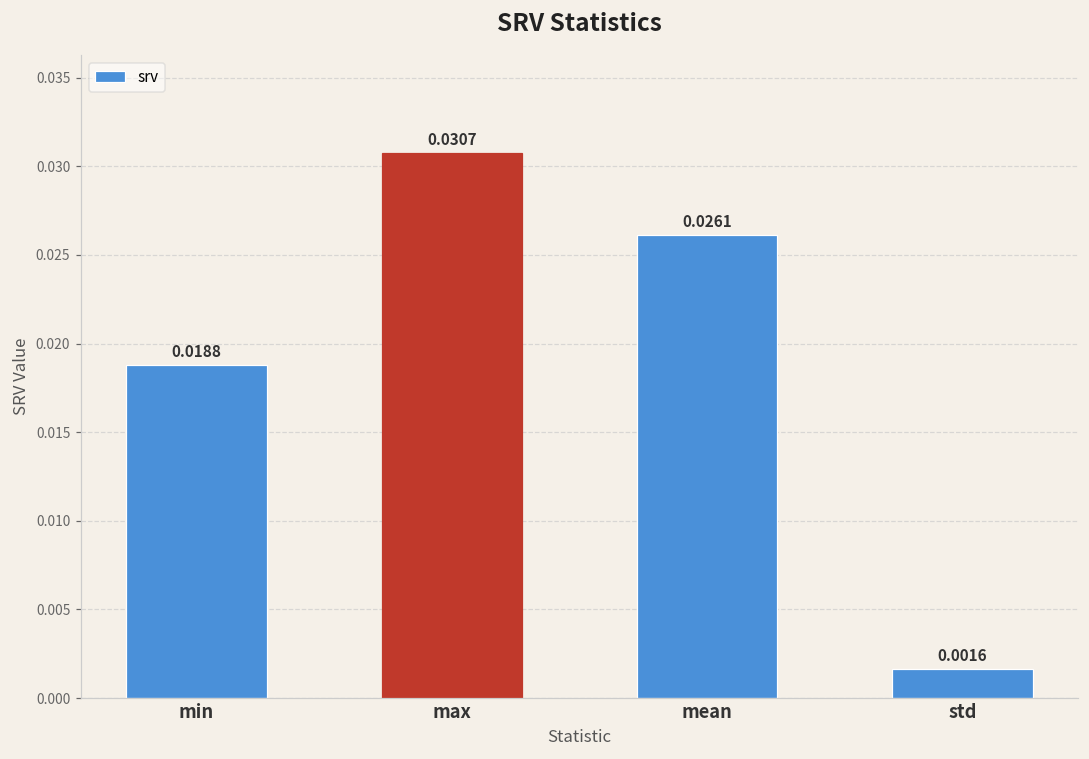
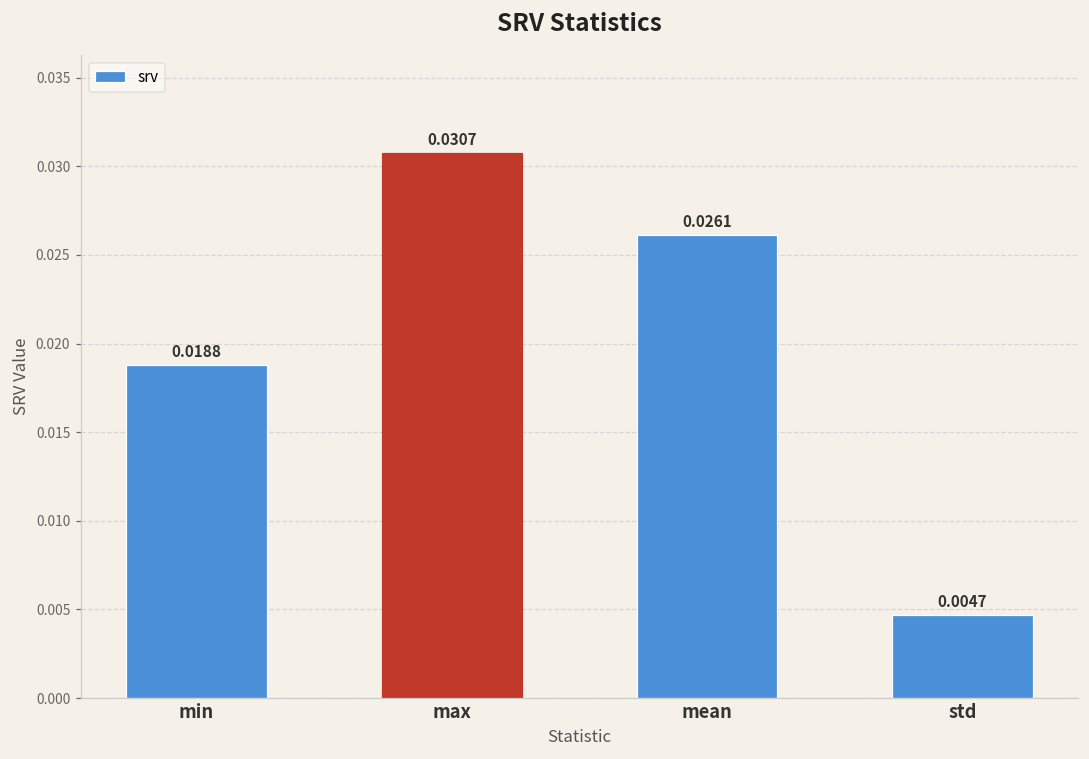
  {
    "min": 0.0188,
    "max": 0.0307,
    "mean": 0.0261,
-   "std": 0.0016
+   "std": 0.0047
  }
